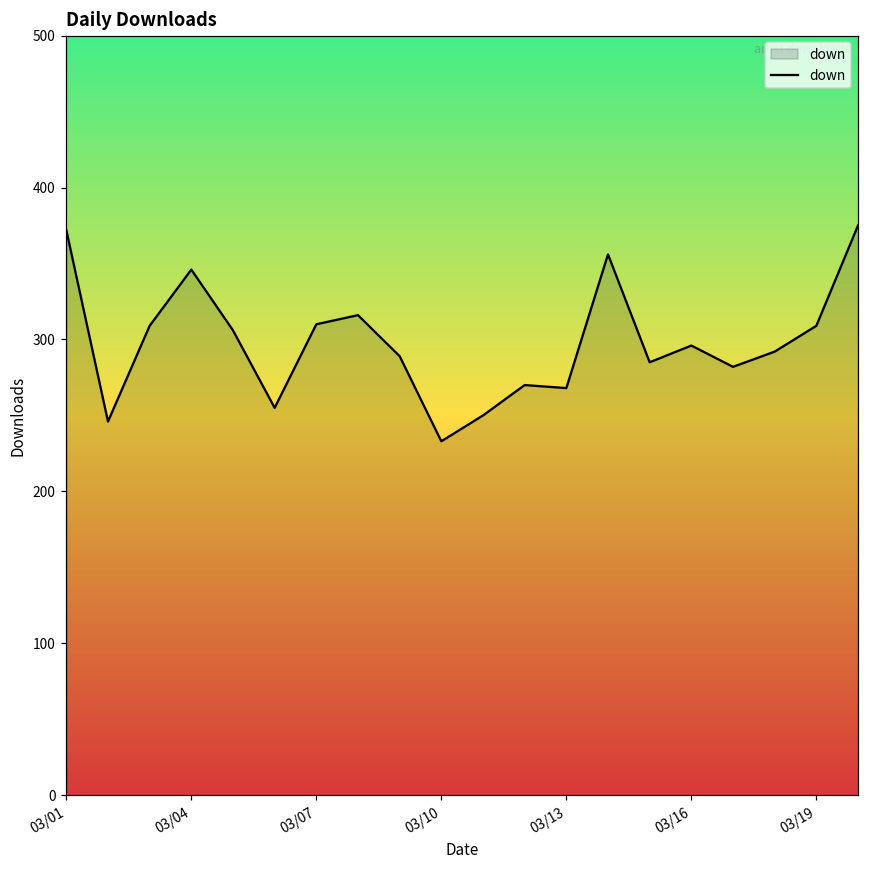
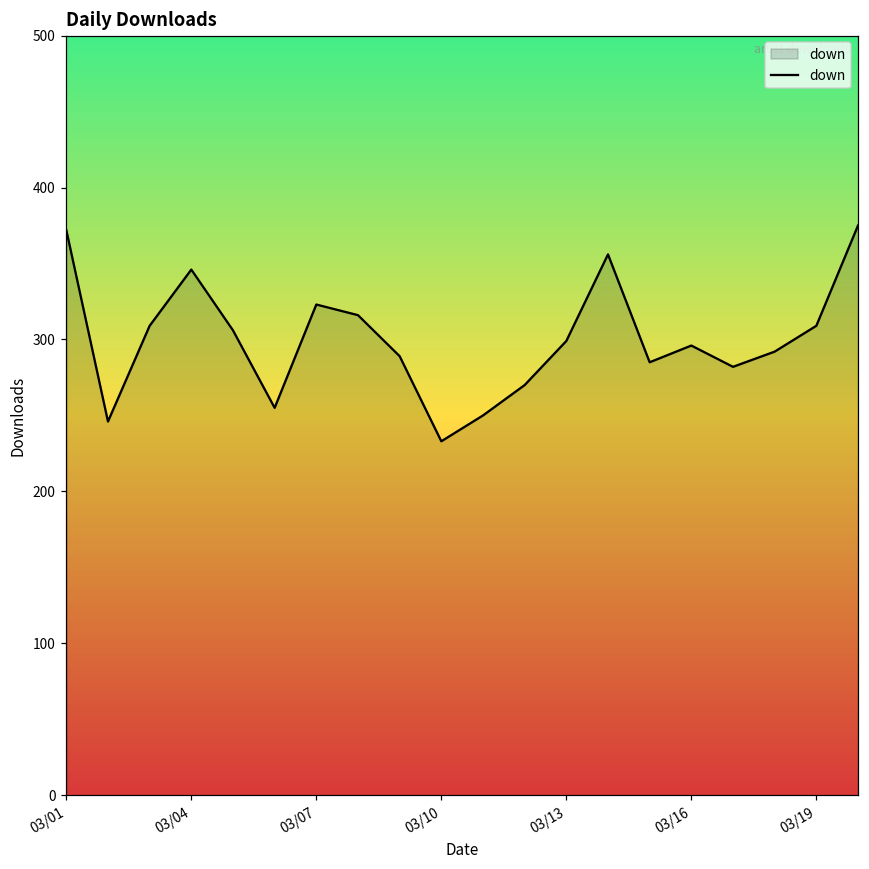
  {
    "03/01": 372,
    "03/04": 346,
-   "03/07": 310,
+   "03/07": 323,
    "03/10": 233,
-   "03/13": 268,
+   "03/13": 299,
    "03/16": 296,
    "03/19": 309
  }
